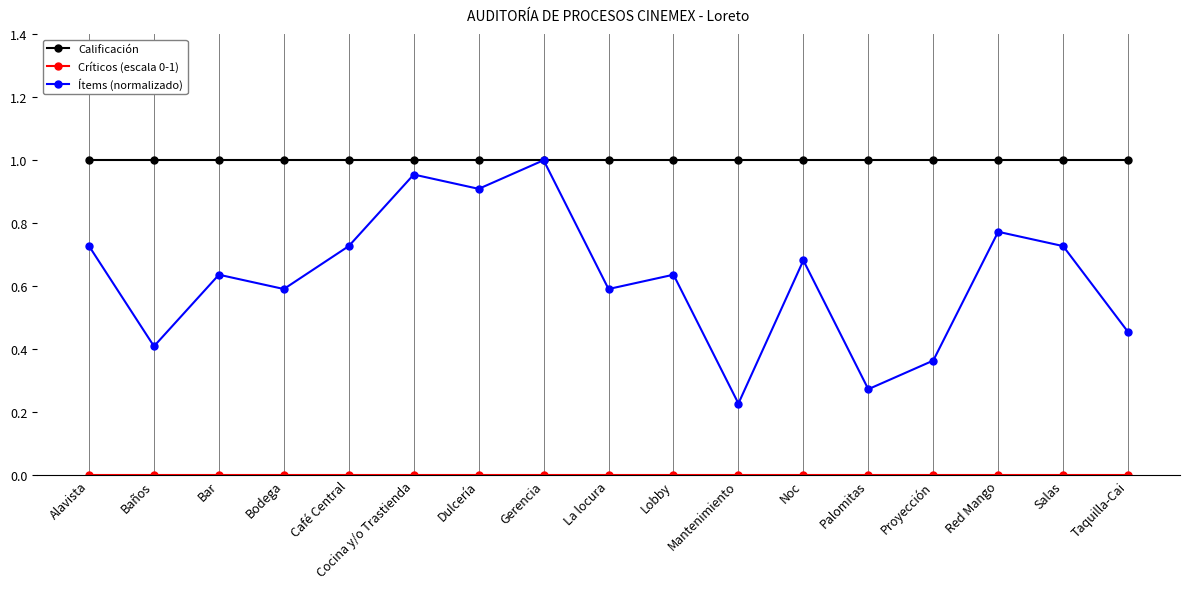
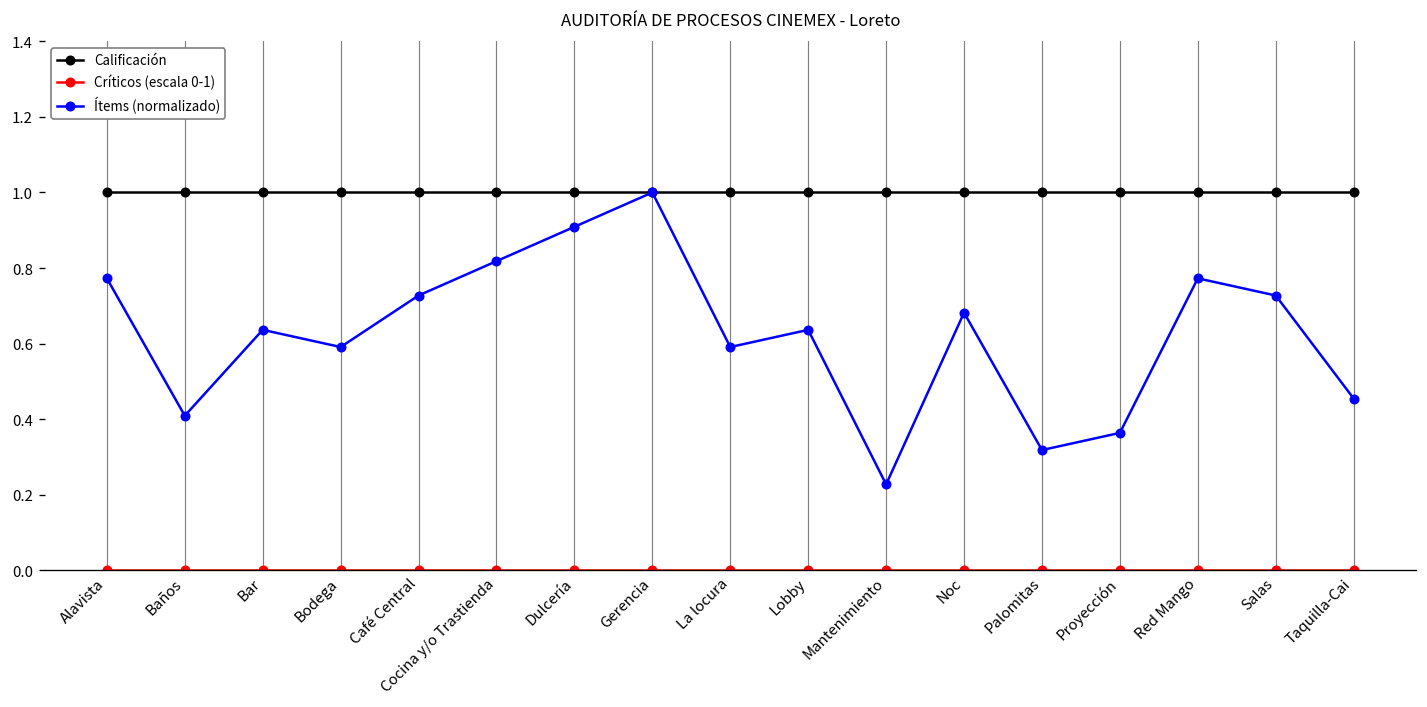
  {
    "Calificación": {
      "Alavista": 1.00,
      "Baños": 1.00,
      "Bar": 1.00,
      "Bodega": 1.00,
      "Café Central": 1.00,
      "Cocina y/o Trastienda": 1.00,
      "Dulcería": 1.00,
      "La locura": 1.00,
      "Lobby": 1.00,
      "Mantenimiento": 1.00,
      "Noc": 1.00,
      "Palomitas": 1.00,
      "Proyección": 1.00,
      "Red Mango": 1.00,
      "Salas": 1.00,
      "Taquilla-Cai": 1.00
    },
    "Críticos (escala 0-1)": {
      "Alavista": 0.00,
      "Baños": 0.00,
      "Bar": 0.00,
      "Bodega": 0.00,
      "Café Central": 0.00,
      "Cocina y/o Trastienda": 0.00,
      "Dulcería": 0.00,
      "Gerencia": 0.00,
      "La locura": 0.00,
      "Lobby": 0.00,
      "Mantenimiento": 0.00,
      "Noc": 0.00,
      "Palomitas": 0.00,
      "Proyección": 0.00,
      "Red Mango": 0.00,
      "Salas": 0.00,
      "Taquilla-Cai": 0.00
    },
    "Ítems (normalizado)": {
-     "Alavista": 0.73,
+     "Alavista": 0.77,
      "Baños": 0.41,
      "Bar": 0.64,
      "Bodega": 0.59,
      "Café Central": 0.73,
-     "Cocina y/o Trastienda": 0.95,
+     "Cocina y/o Trastienda": 0.82,
      "Dulcería": 0.91,
      "La locura": 0.59,
      "Lobby": 0.64,
      "Mantenimiento": 0.23,
      "Noc": 0.68,
-     "Palomitas": 0.27,
+     "Palomitas": 0.32,
      "Proyección": 0.36,
      "Red Mango": 0.77,
      "Salas": 0.73,
      "Taquilla-Cai": 0.45
    }
  }
